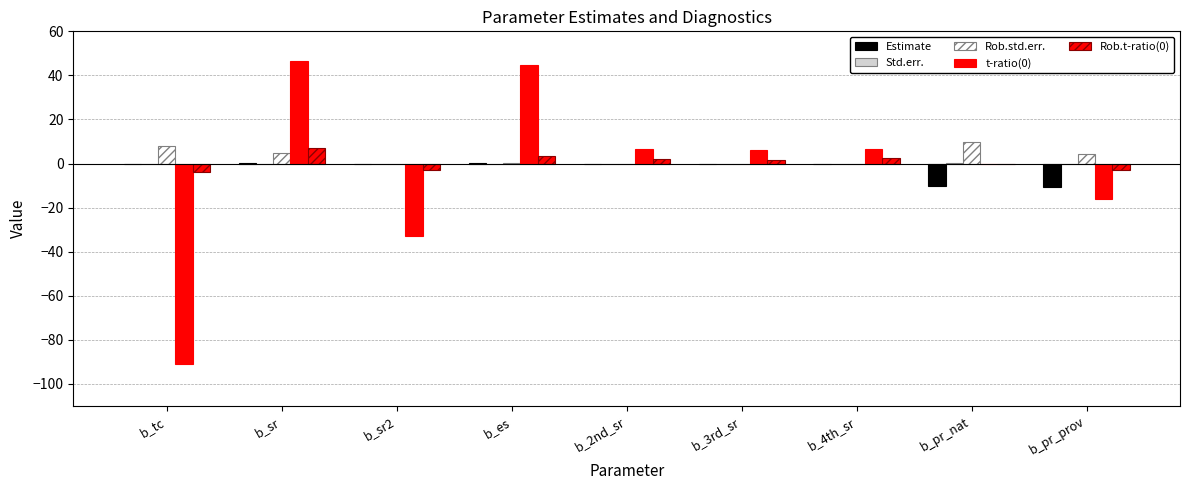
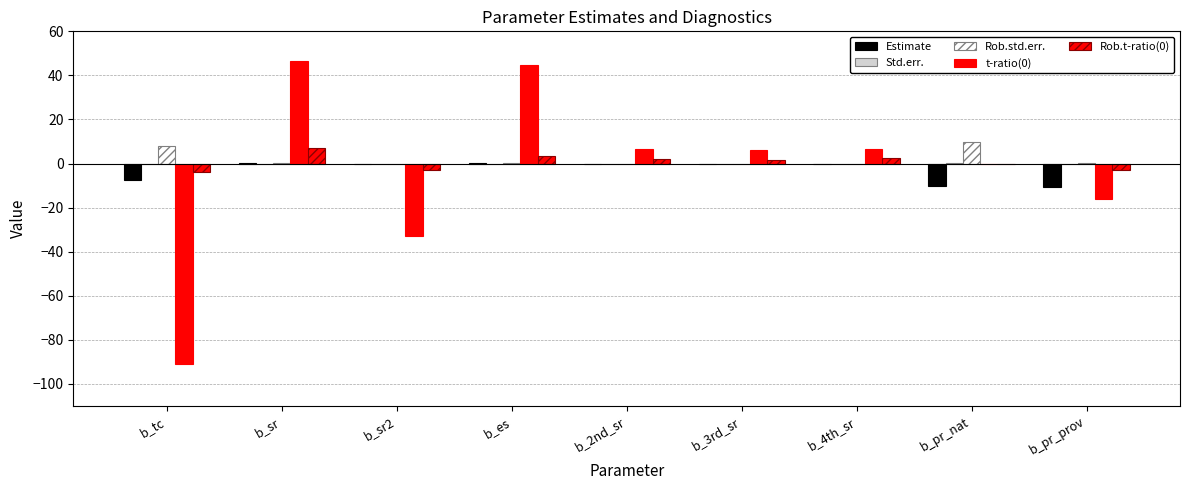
  {
    "Estimate": {
-     "b_tc": 0,
+     "b_tc": -7,
      "b_pr_nat": -10,
      "b_pr_prov": -11
    },
    "Rob.std.err.": {
      "b_tc": 8,
-     "b_sr": 5,
+     "b_sr": 0,
      "b_pr_nat": 10,
-     "b_pr_prov": 5
+     "b_pr_prov": 0
    }
  }
